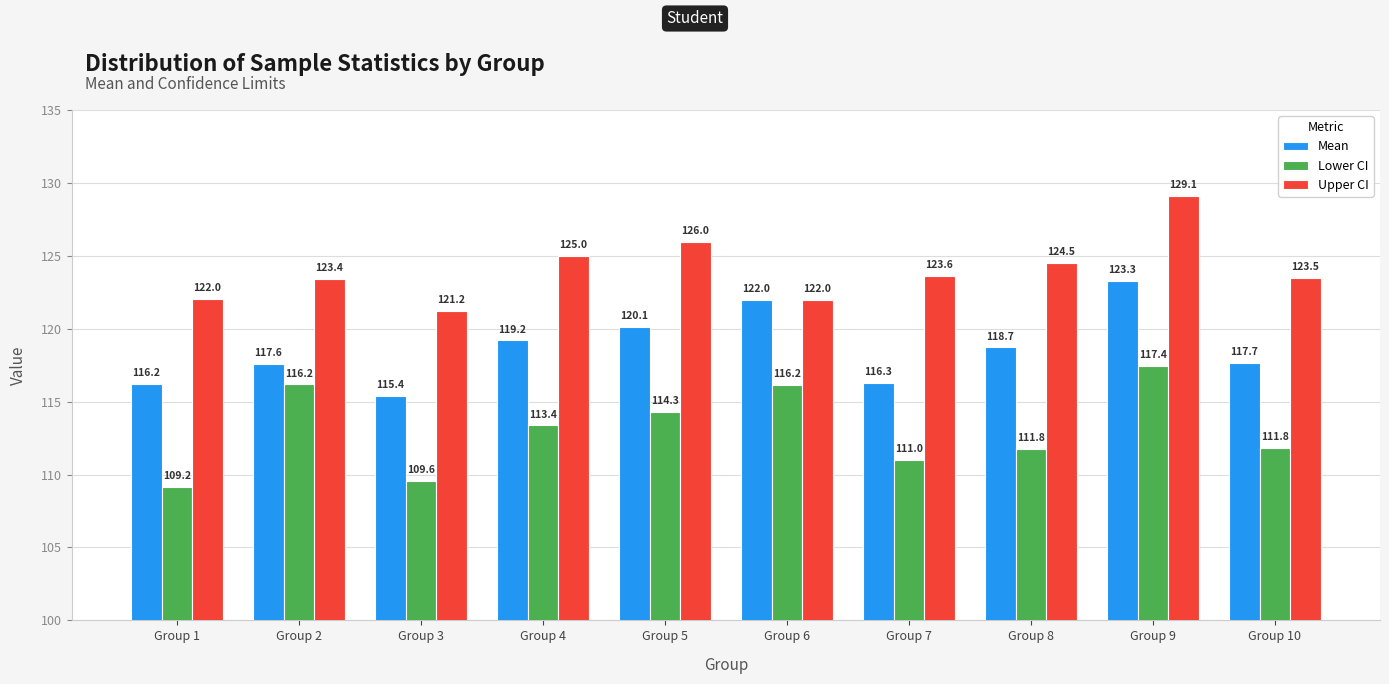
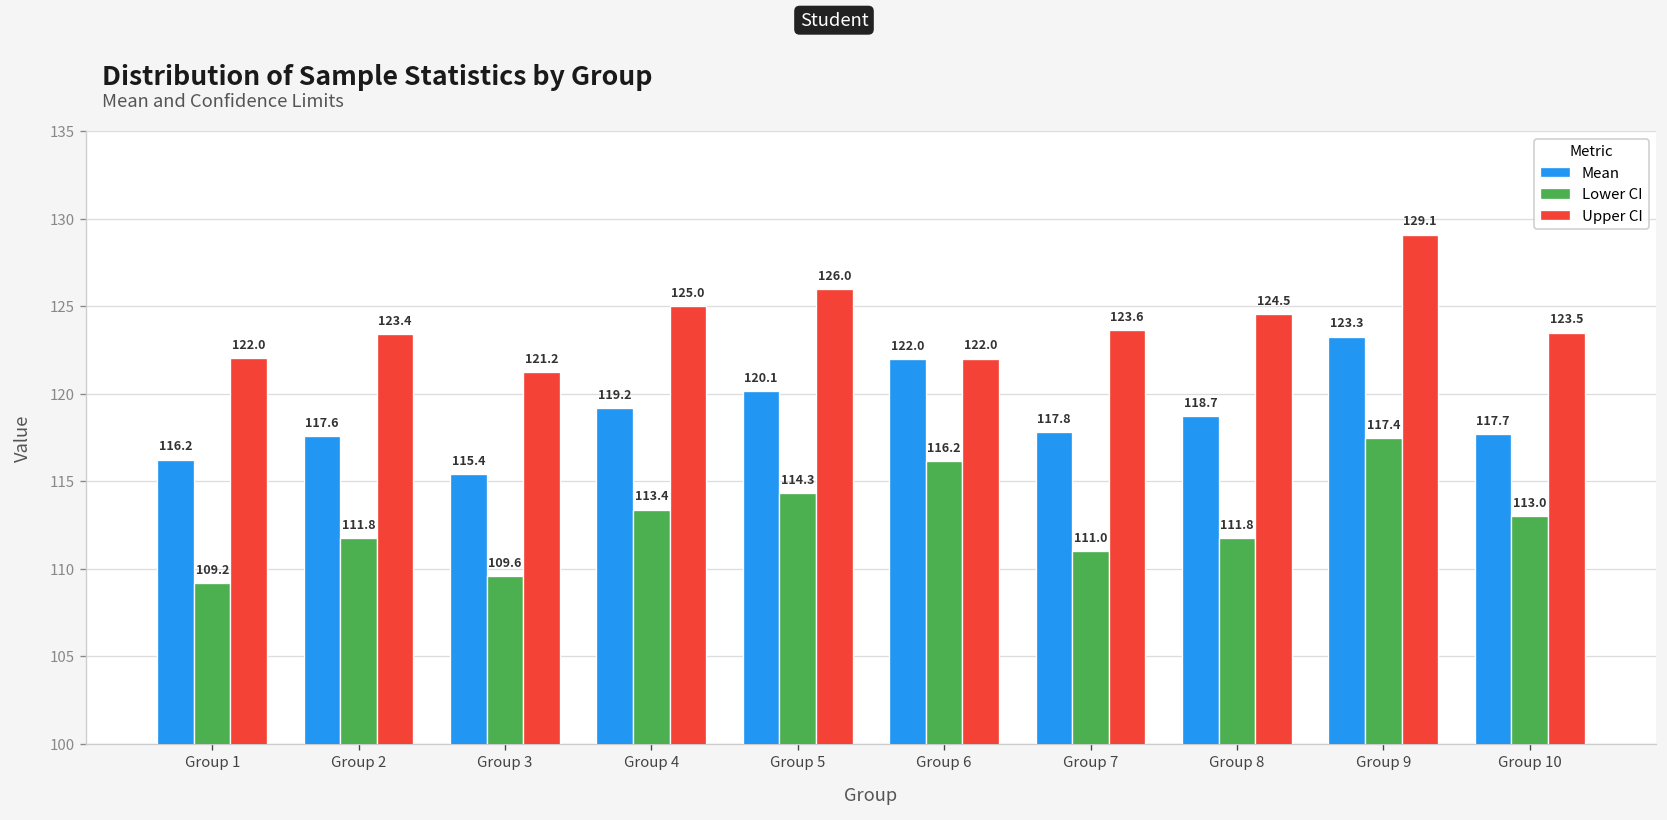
  {
    "Mean": {
      "Group 1": 116.2,
      "Group 2": 117.6,
      "Group 3": 115.4,
      "Group 4": 119.2,
      "Group 5": 120.1,
      "Group 6": 122.0,
-     "Group 7": 116.3,
+     "Group 7": 117.8,
      "Group 8": 118.7,
      "Group 9": 123.3,
      "Group 10": 117.7
    },
    "Lower CI": {
      "Group 1": 109.2,
-     "Group 2": 116.2,
+     "Group 2": 111.8,
      "Group 3": 109.6,
      "Group 4": 113.4,
      "Group 5": 114.3,
      "Group 6": 116.2,
      "Group 7": 111.0,
      "Group 8": 111.8,
      "Group 9": 117.4,
-     "Group 10": 111.8
+     "Group 10": 113.0
    },
    "Upper CI": {
      "Group 1": 122.0,
      "Group 2": 123.4,
      "Group 3": 121.2,
      "Group 4": 125.0,
      "Group 5": 126.0,
      "Group 6": 122.0,
      "Group 7": 123.6,
      "Group 8": 124.5,
      "Group 9": 129.1,
      "Group 10": 123.5
    }
  }
